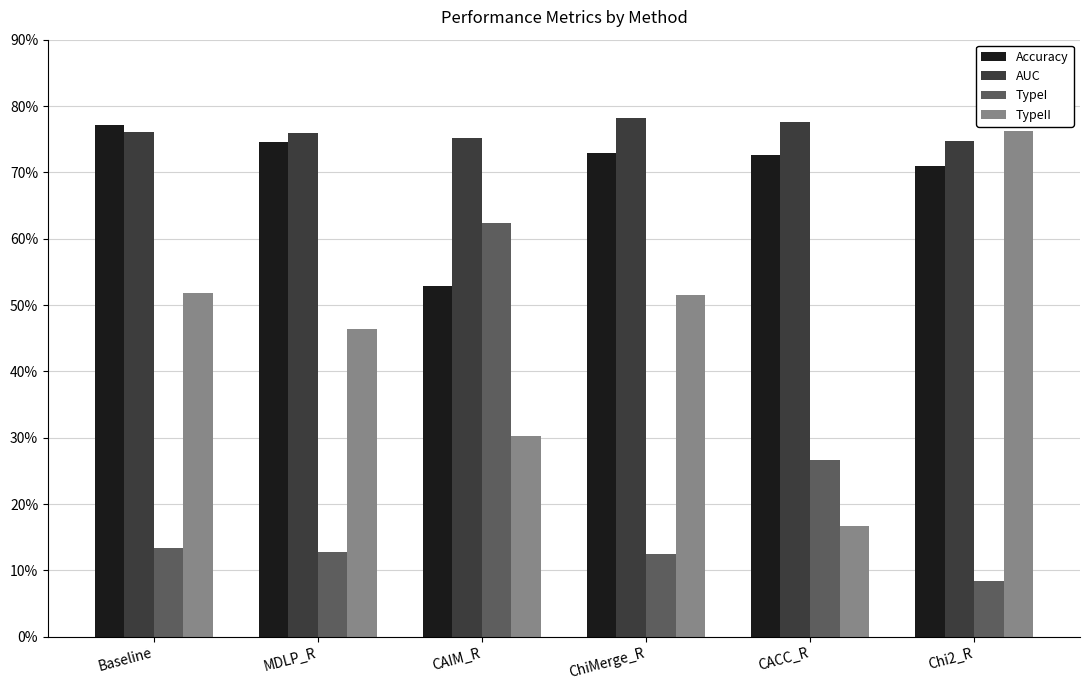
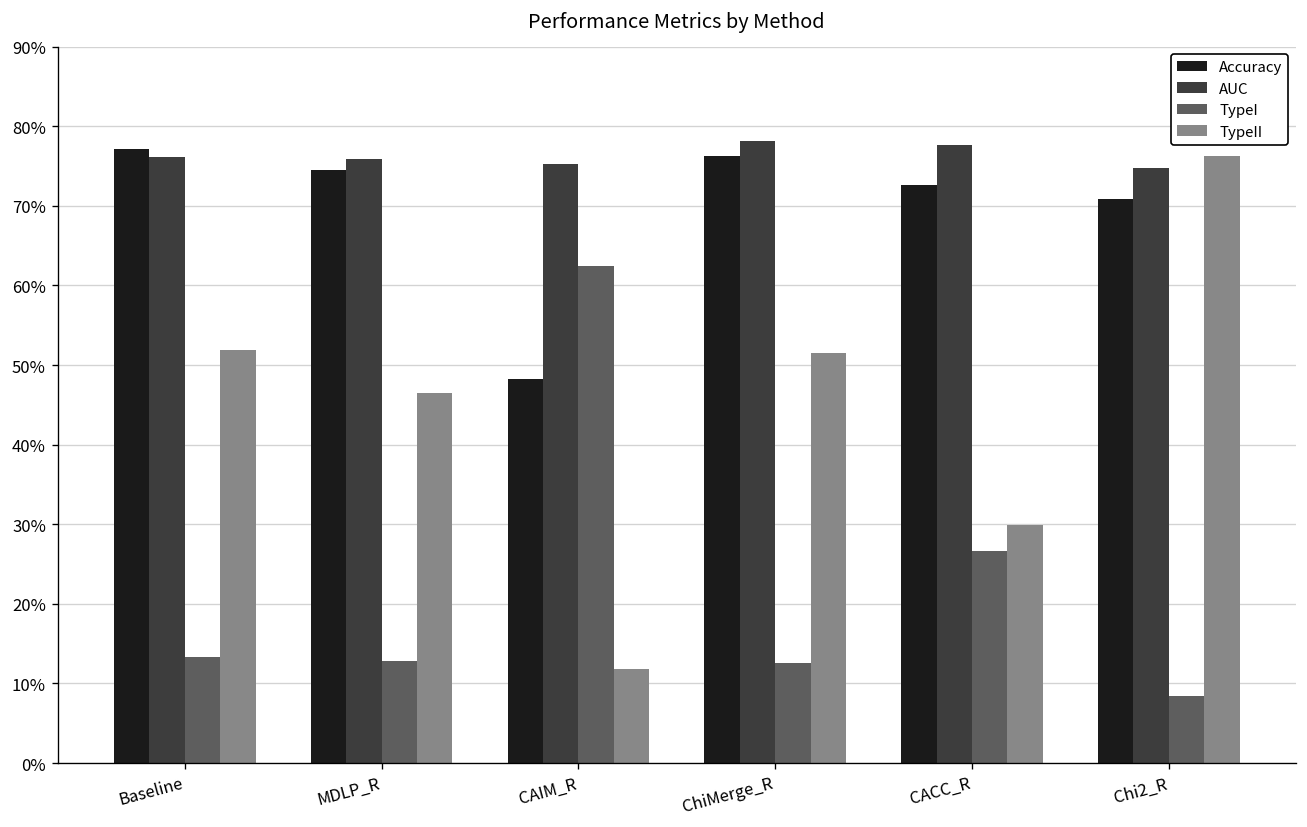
  {
    "Accuracy": {
      "Baseline": "77%",
      "MDLP_R": "75%",
-     "CAIM_R": "53%",
-     "ChiMerge_R": "73%",
+     "CAIM_R": "48%",
+     "ChiMerge_R": "76%",
      "CACC_R": "73%",
      "Chi2_R": "71%"
    },
    "TypeII": {
      "Baseline": "52%",
      "MDLP_R": "46%",
-     "CAIM_R": "30%",
+     "CAIM_R": "12%",
      "ChiMerge_R": "52%",
-     "CACC_R": "17%",
+     "CACC_R": "30%",
      "Chi2_R": "76%"
    }
  }
